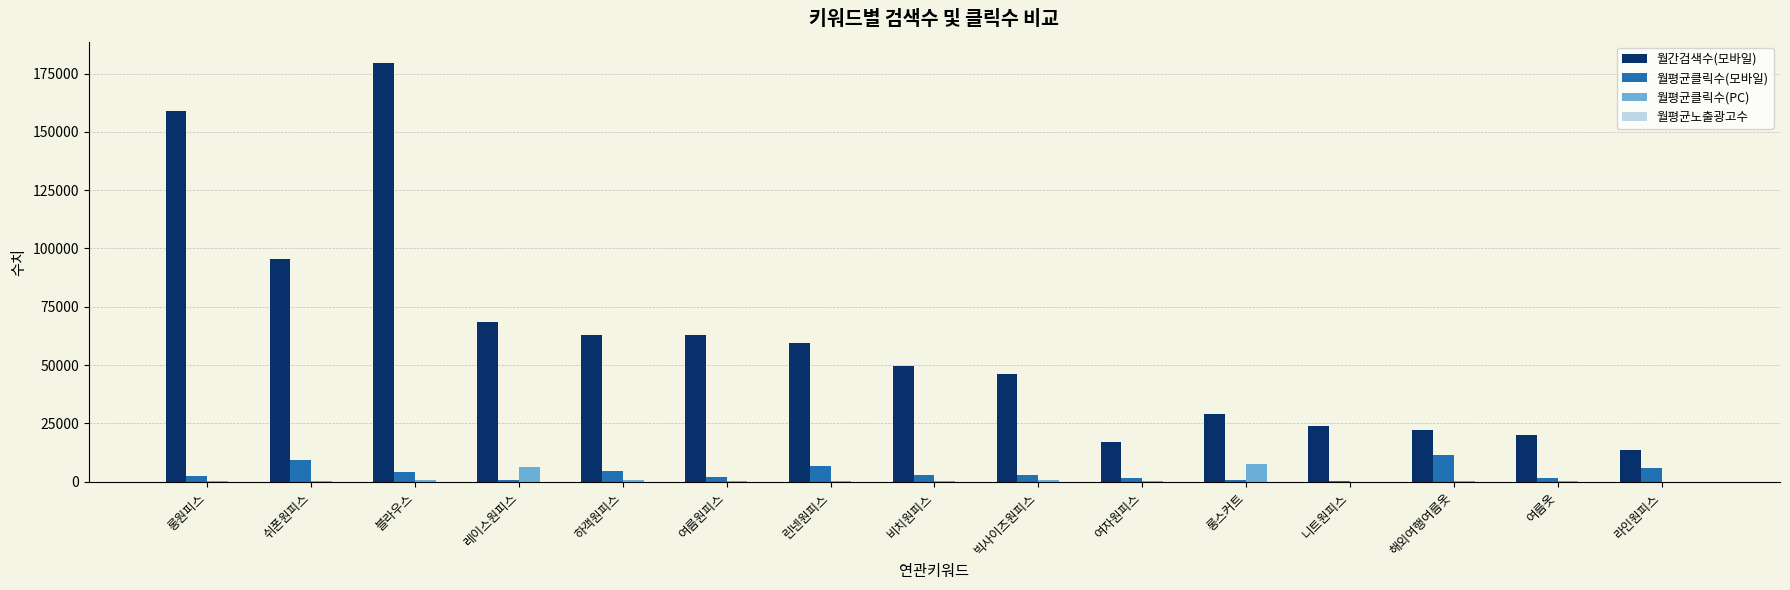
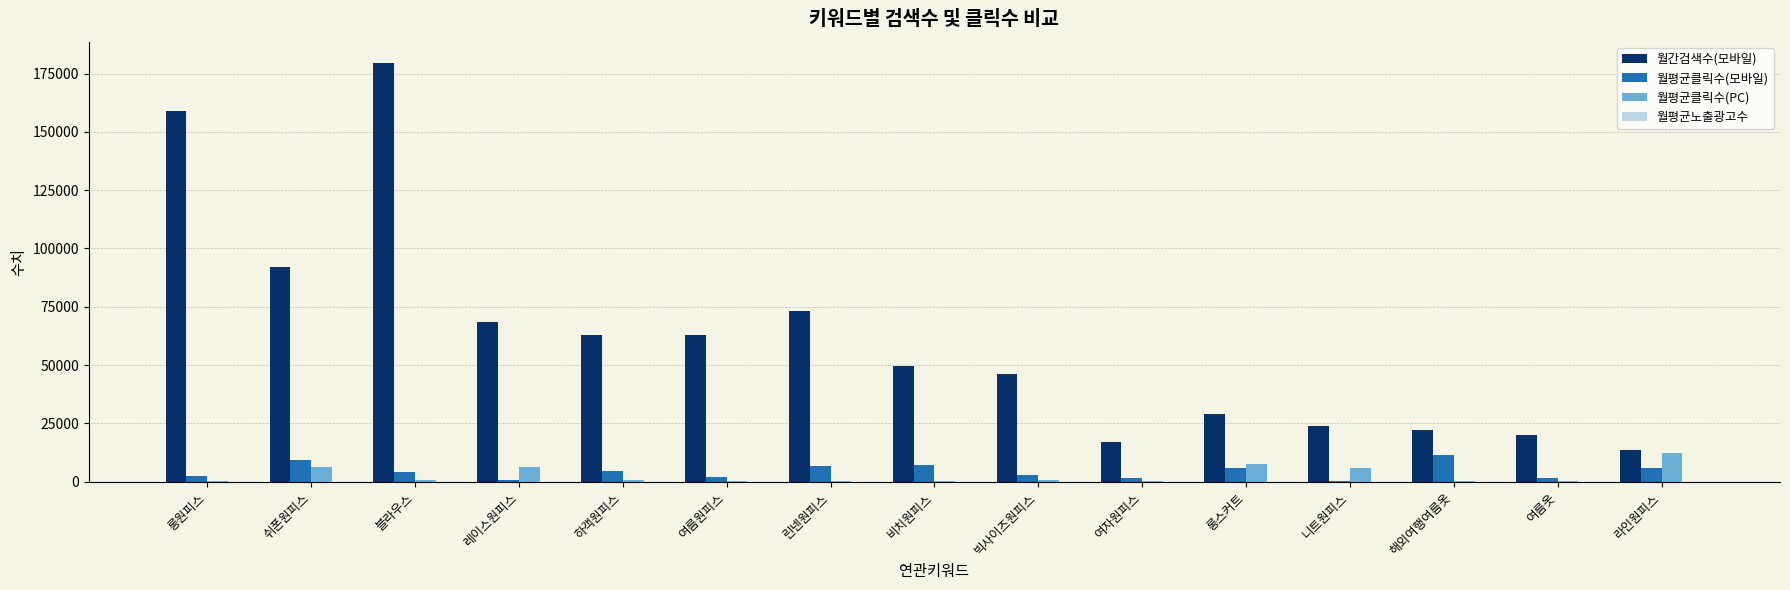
  {
    "월간검색수(모바일)": {
      "롱원피스": 159000,
-     "쉬폰원피스": 95000,
+     "쉬폰원피스": 92000,
      "블라우스": 180000,
      "레이스원피스": 69000,
      "하객원피스": 63000,
      "여름원피스": 63000,
-     "린넨원피스": 60000,
+     "린넨원피스": 73000,
      "비치원피스": 50000,
      "빅사이즈원피스": 46000,
      "여자원피스": 17000,
      "롱스커트": 29000,
      "니트원피스": 24000,
      "해외여행여름옷": 22000,
      "여름옷": 20000,
      "라인원피스": 14000
    },
    "월평균클릭수(모바일)": {
      "롱원피스": 2000,
      "쉬폰원피스": 9000,
      "블라우스": 4000,
      "하객원피스": 5000,
      "여름원피스": 2000,
      "린넨원피스": 7000,
-     "비치원피스": 3000,
+     "비치원피스": 7000,
      "빅사이즈원피스": 3000,
      "여자원피스": 1000,
-     "롱스커트": 0,
+     "롱스커트": 6000,
      "해외여행여름옷": 12000,
      "여름옷": 1000,
      "라인원피스": 6000
    },
    "월평균클릭수(PC)": {
-     "쉬폰원피스": 0,
+     "쉬폰원피스": 6000,
      "레이스원피스": 6000,
      "롱스커트": 7000,
-     "니트원피스": 0,
-     "라인원피스": 0
+     "니트원피스": 6000,
+     "라인원피스": 12000
    }
  }
